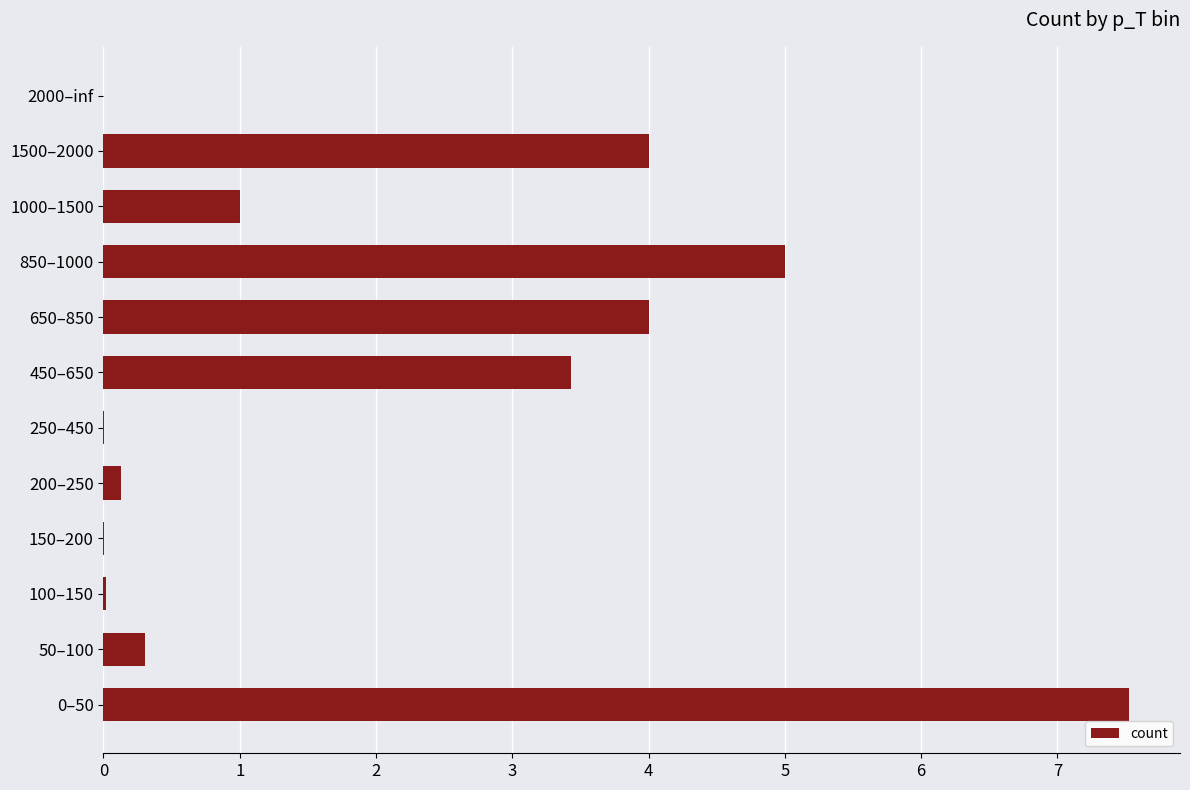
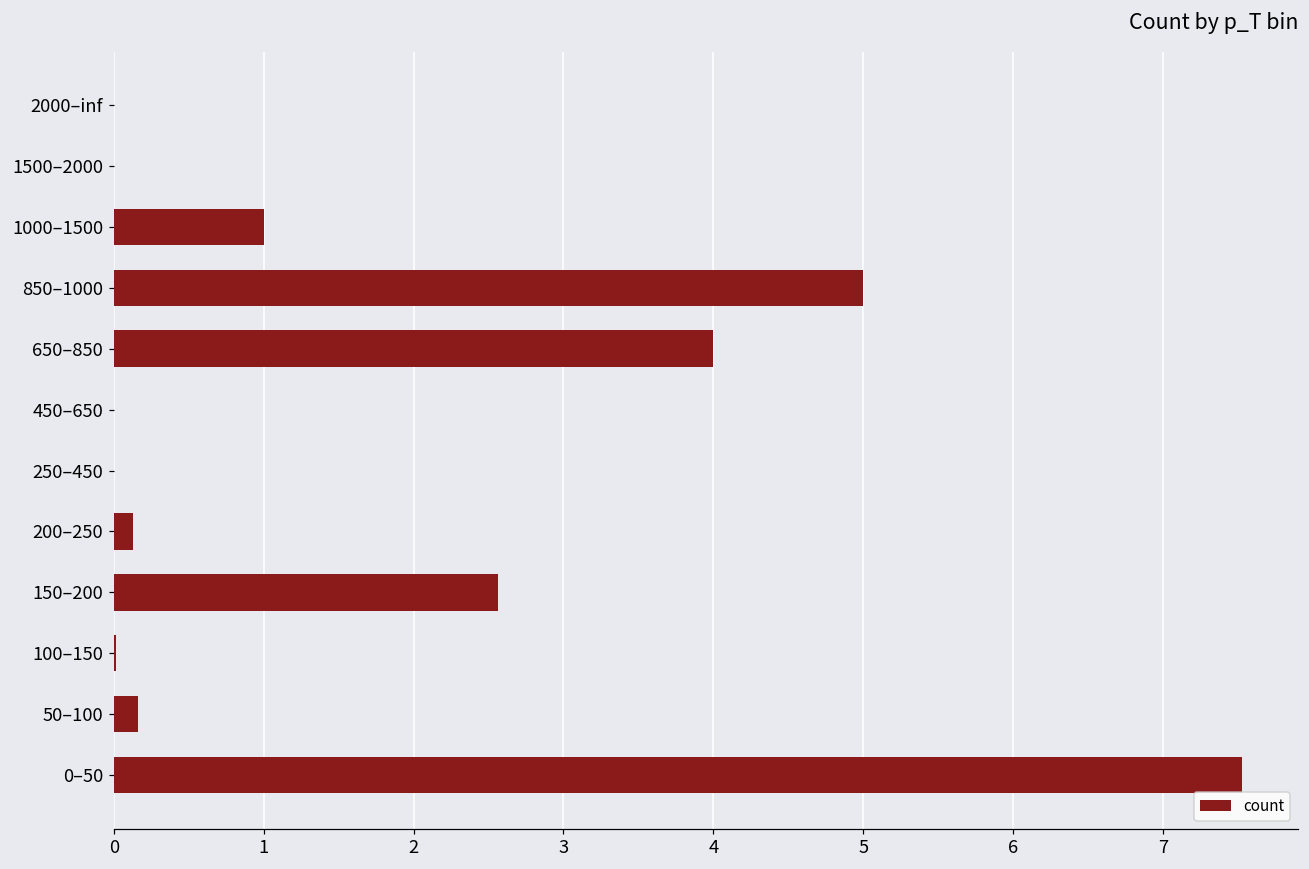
  {
-   "1500–2000": 4,
+   "1500–2000": 0,
    "1000–1500": 1.00,
    "850–1000": 5.00,
    "650–850": 4.00,
-   "450–650": 3.43,
+   "450–650": 0.00,
    "200–250": 0.13,
-   "150–200": 0.00,
-   "50–100": 0.30,
+   "150–200": 2.56,
+   "50–100": 0.16,
    "0–50": 7.52
  }
